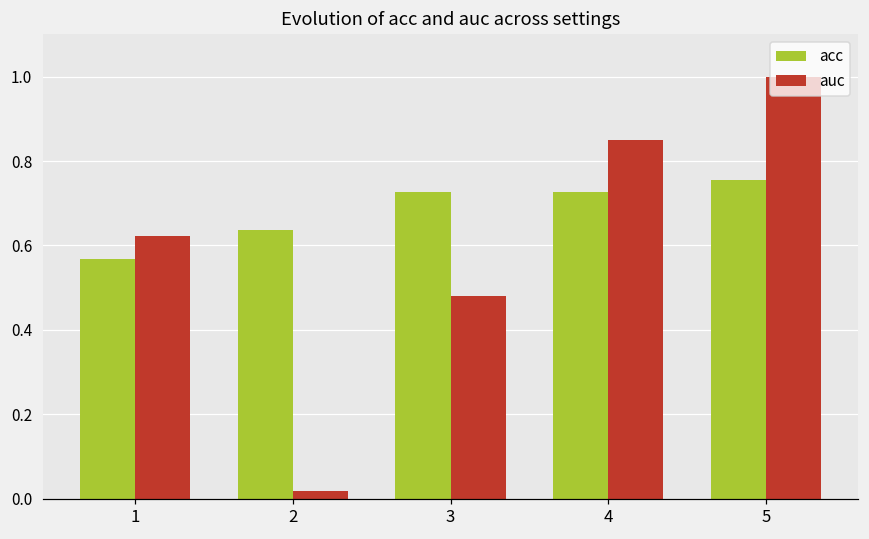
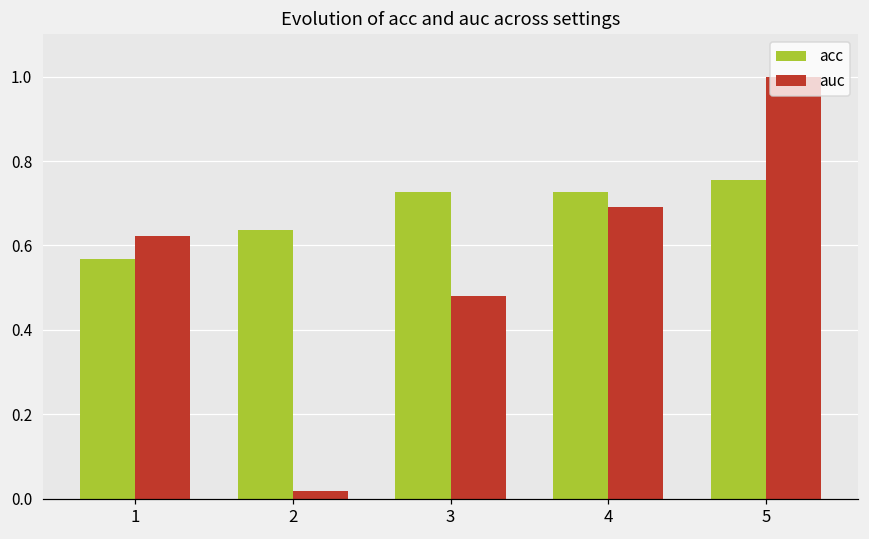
  {
    "acc": {
      "1": 0.57,
      "2": 0.64,
      "3": 0.73,
      "4": 0.73,
      "5": 0.75
    },
    "auc": {
      "1": 0.62,
      "2": 0.02,
      "3": 0.48,
-     "4": 0.85
+     "4": 0.69
    }
  }
